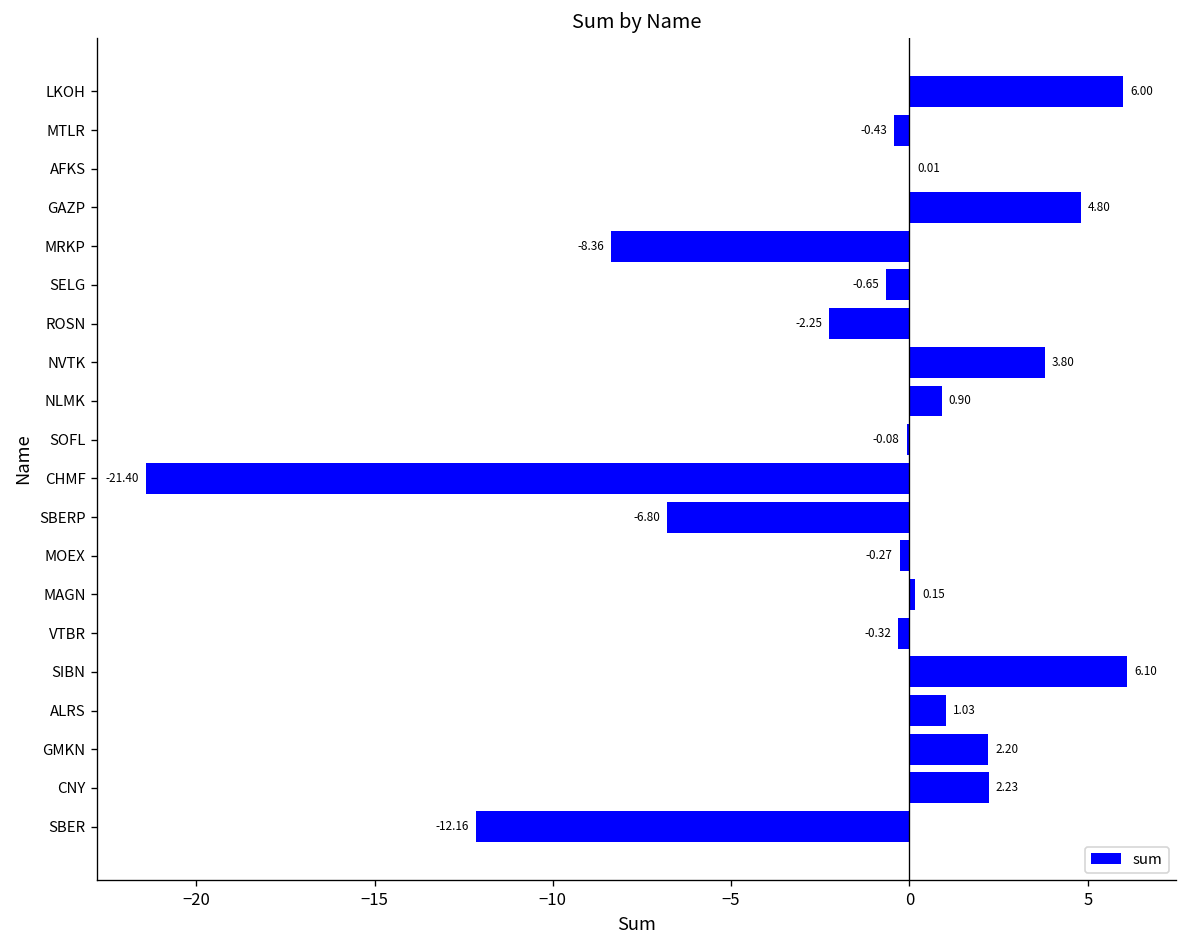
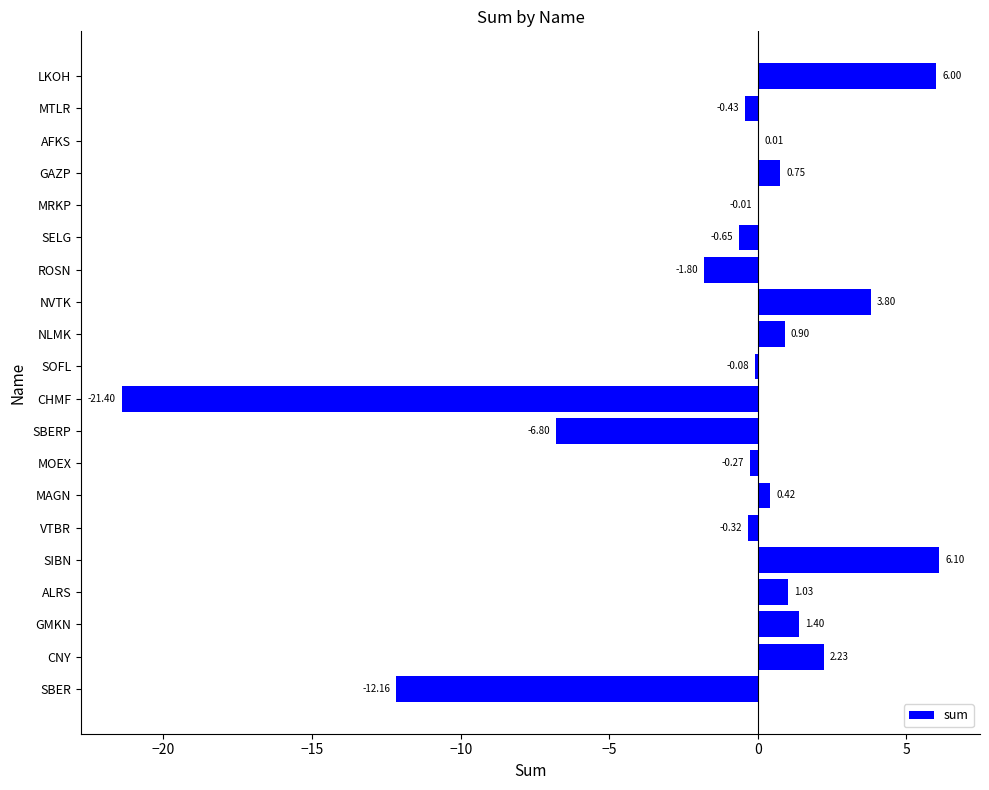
  {
    "LKOH": 6.00,
    "MTLR": -0.43,
    "AFKS": 0.01,
-   "GAZP": 4.80,
-   "MRKP": -8.36,
+   "GAZP": 0.75,
+   "MRKP": -0.01,
    "SELG": -0.65,
-   "ROSN": -2.25,
+   "ROSN": -1.80,
    "NVTK": 3.80,
    "NLMK": 0.90,
    "SOFL": -0.08,
    "CHMF": -21.40,
    "SBERP": -6.80,
    "MOEX": -0.27,
-   "MAGN": 0.15,
+   "MAGN": 0.42,
    "VTBR": -0.32,
    "SIBN": 6.10,
    "ALRS": 1.03,
-   "GMKN": 2.20,
+   "GMKN": 1.40,
    "CNY": 2.23,
    "SBER": -12.16
  }
